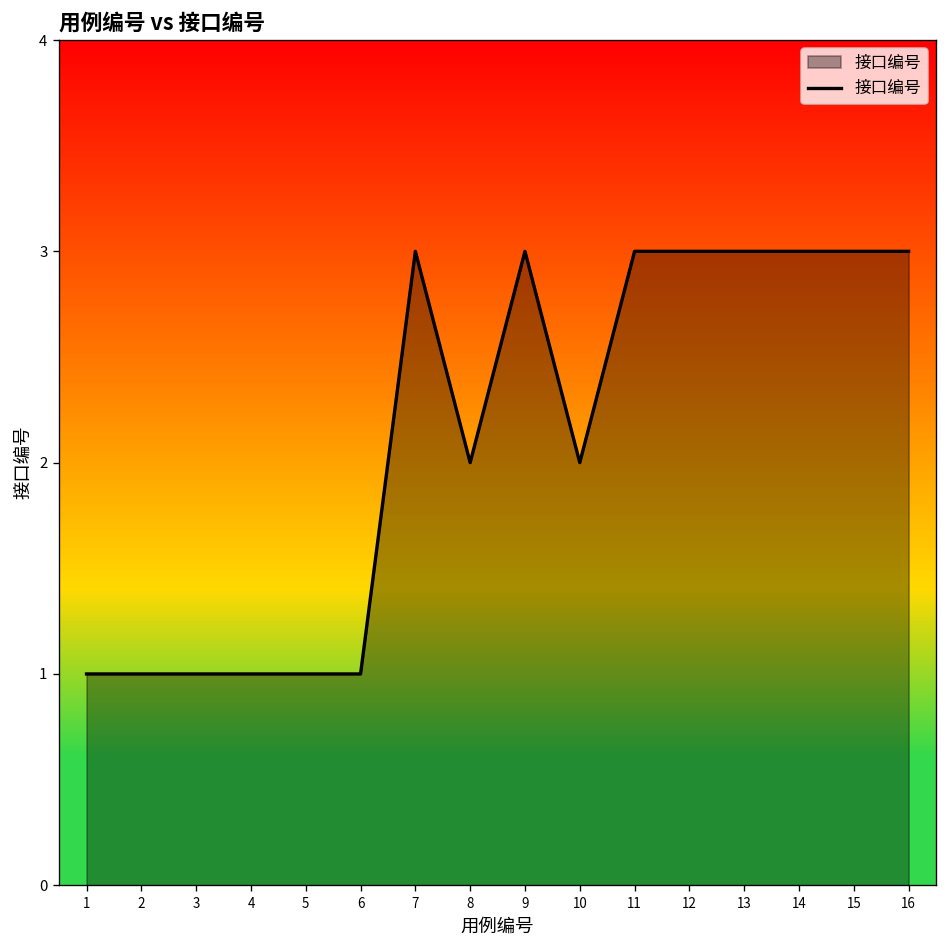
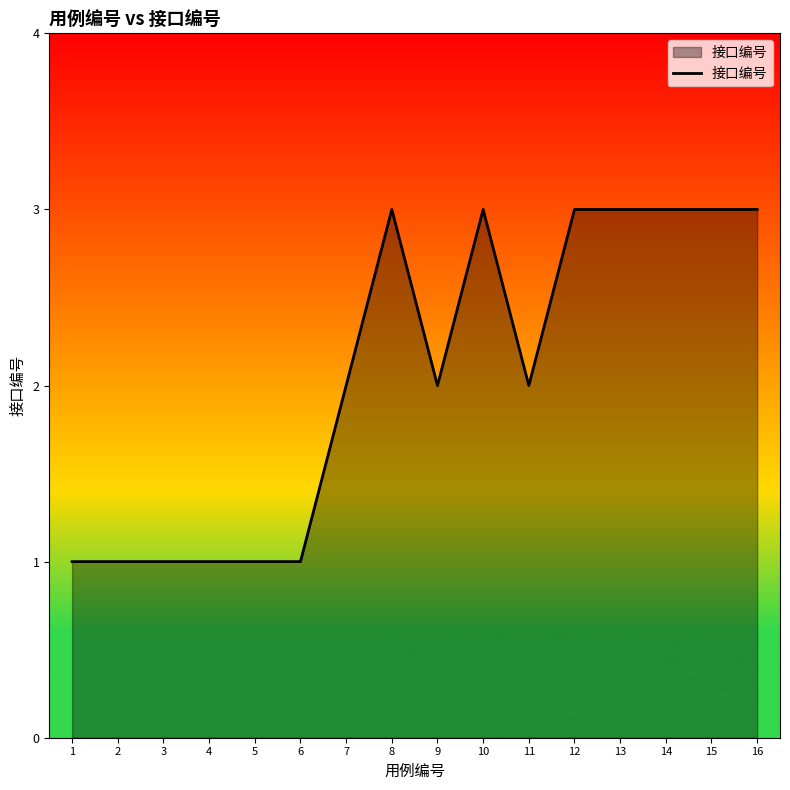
  {
    "1": 1,
    "2": 1,
    "3": 1,
    "4": 1,
    "5": 1,
    "6": 1,
-   "7": 3,
-   "8": 2,
-   "9": 3,
-   "10": 2,
-   "11": 3,
+   "7": 2,
+   "8": 3,
+   "9": 2,
+   "10": 3,
+   "11": 2,
    "12": 3,
    "13": 3,
    "14": 3,
    "15": 3,
    "16": 3
  }
